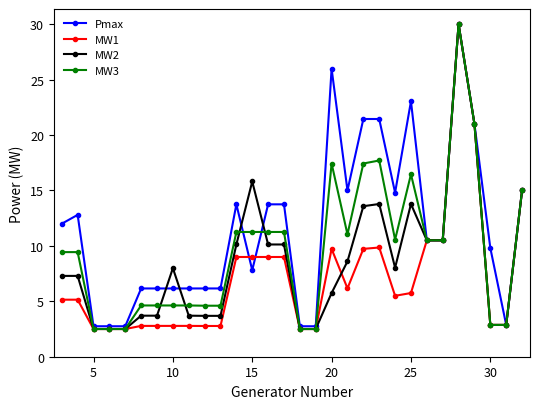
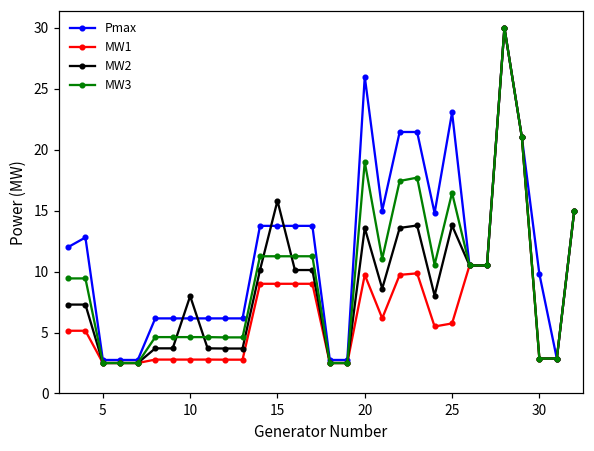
  {
    "Pmax": {
      "5": 2.8,
      "10": 6.2,
-     "15": 7.8,
+     "15": 13.8,
      "20": 26.0,
      "25": 23.1,
      "30": 9.8
    },
    "MW1": {
      "10": 2.8,
      "15": 9.0,
      "20": 9.7,
      "25": 5.7
    },
    "MW2": {
      "10": 8.0,
      "15": 15.8,
-     "20": 5.7,
+     "20": 13.6,
      "25": 13.8
    },
    "MW3": {
      "10": 4.6,
      "15": 11.3,
-     "20": 17.4,
+     "20": 19.0,
      "25": 16.5
    }
  }
